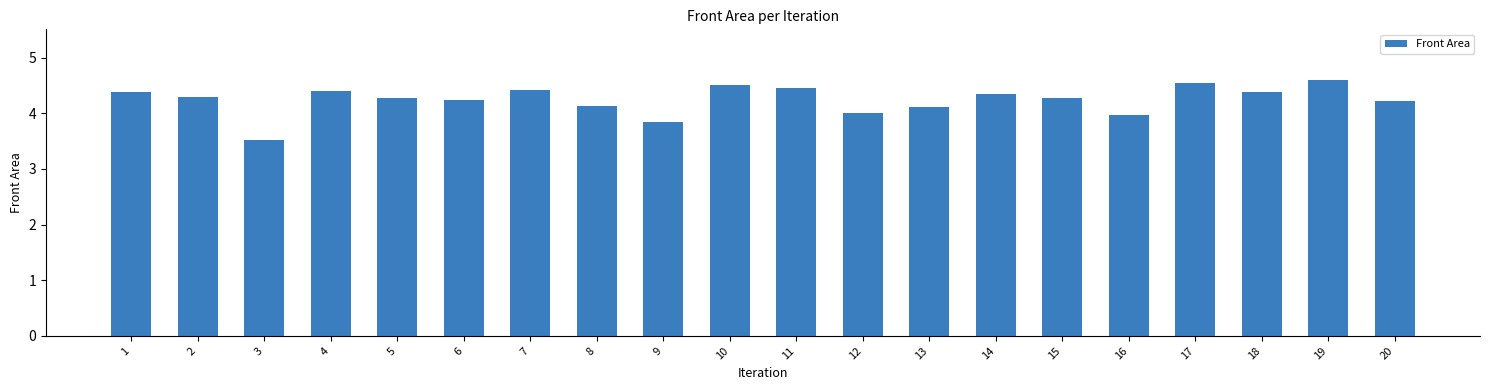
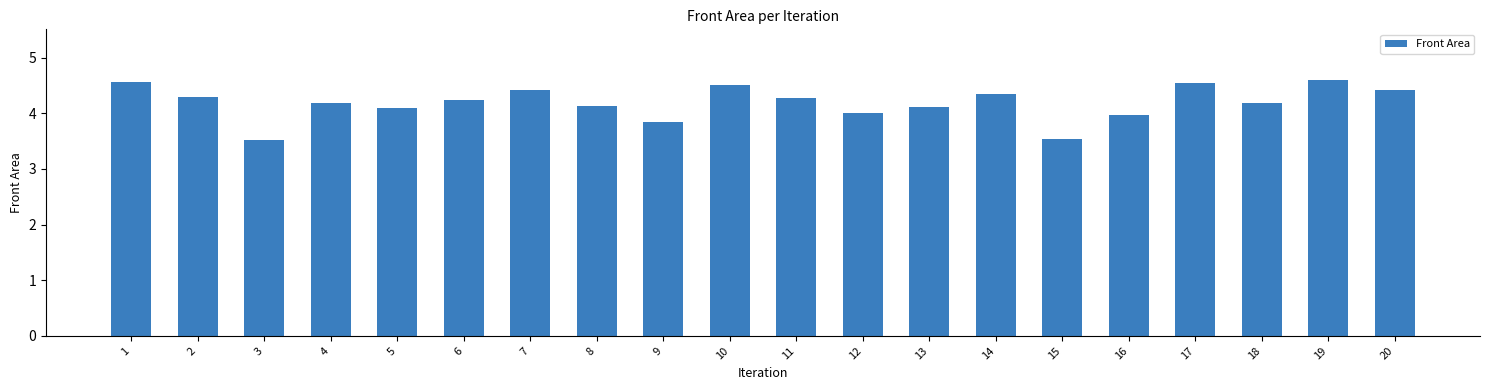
  {
-   "1": 4.4,
+   "1": 4.6,
    "2": 4.3,
    "3": 3.5,
-   "4": 4.4,
-   "5": 4.3,
+   "4": 4.2,
+   "5": 4.1,
    "6": 4.2,
    "7": 4.4,
    "8": 4.1,
    "9": 3.8,
    "10": 4.5,
-   "11": 4.5,
+   "11": 4.3,
    "12": 4.0,
    "13": 4.1,
    "14": 4.3,
-   "15": 4.3,
+   "15": 3.5,
    "16": 4.0,
    "17": 4.5,
-   "18": 4.4,
+   "18": 4.2,
    "19": 4.6,
-   "20": 4.2
+   "20": 4.4
  }
